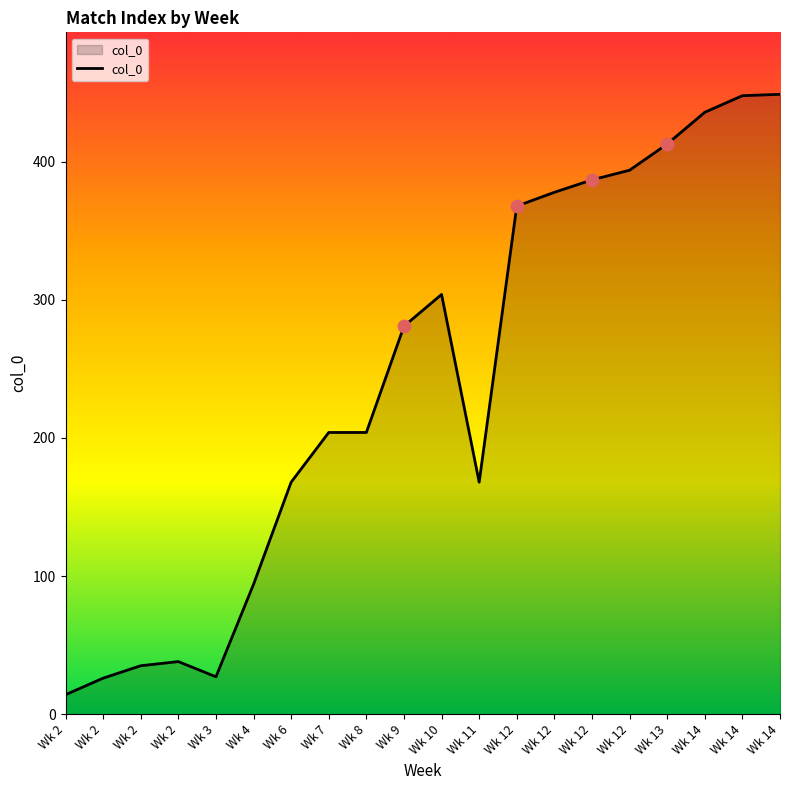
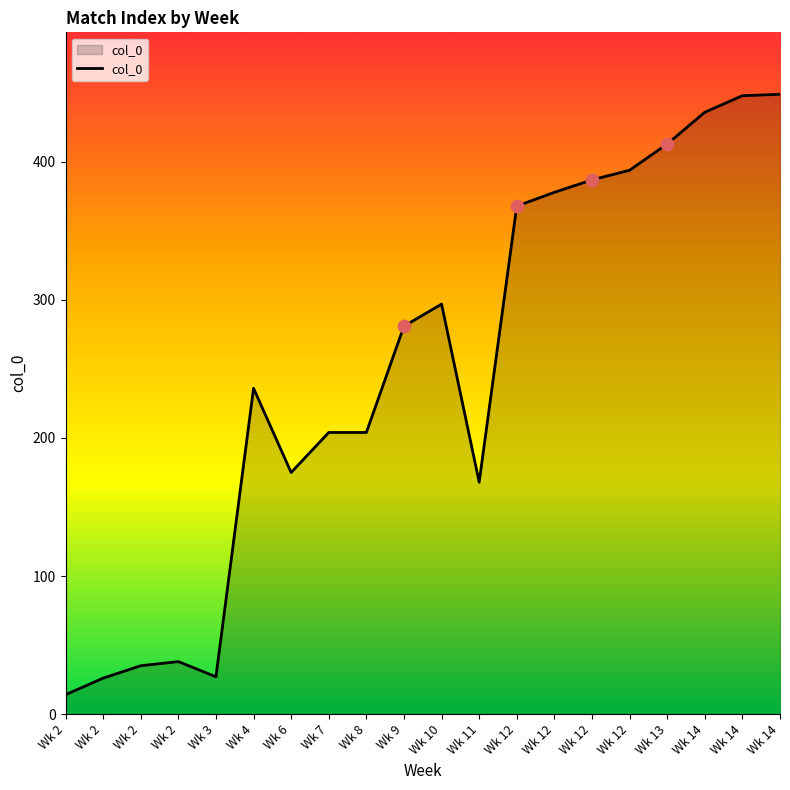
  {
    "col_0": {
      "Wk 3": 27,
-     "Wk 4": 94,
-     "Wk 6": 168,
+     "Wk 4": 236,
+     "Wk 6": 175,
      "Wk 7": 204,
      "Wk 8": 204,
-     "Wk 10": 304,
+     "Wk 10": 297,
      "Wk 11": 168
    }
  }
